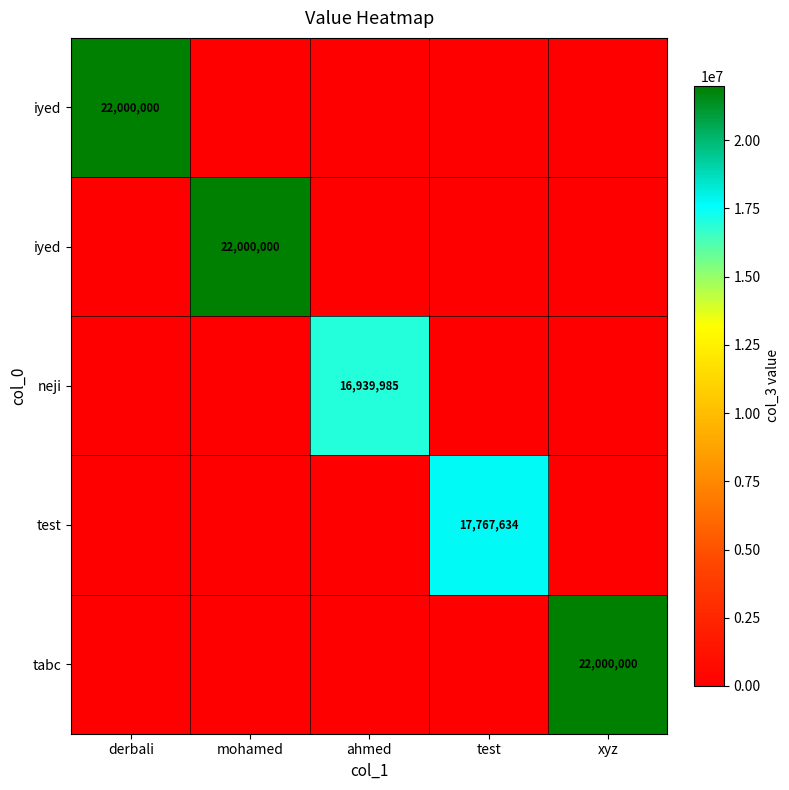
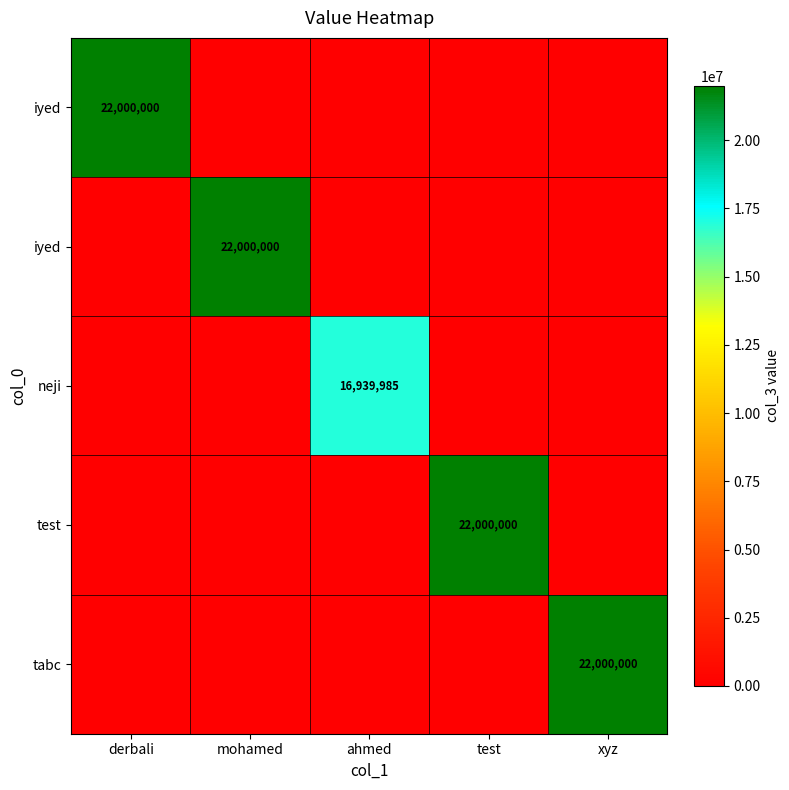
  {
    "neji": {
      "ahmed": "16,939,985"
    },
    "test": {
-     "test": "17,767,634"
+     "test": "22,000,000"
    },
    "tabc": {
      "xyz": "22,000,000"
    }
  }
